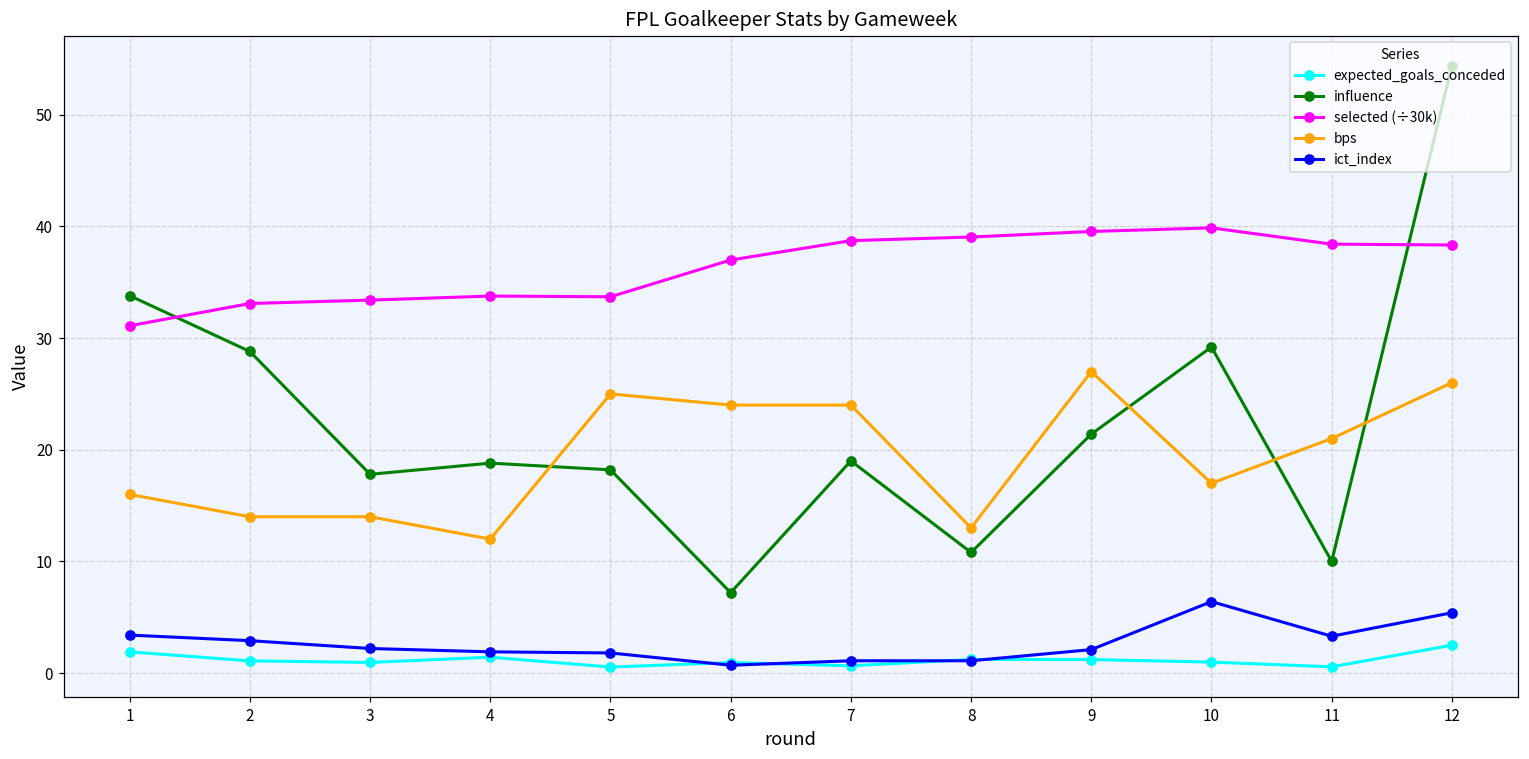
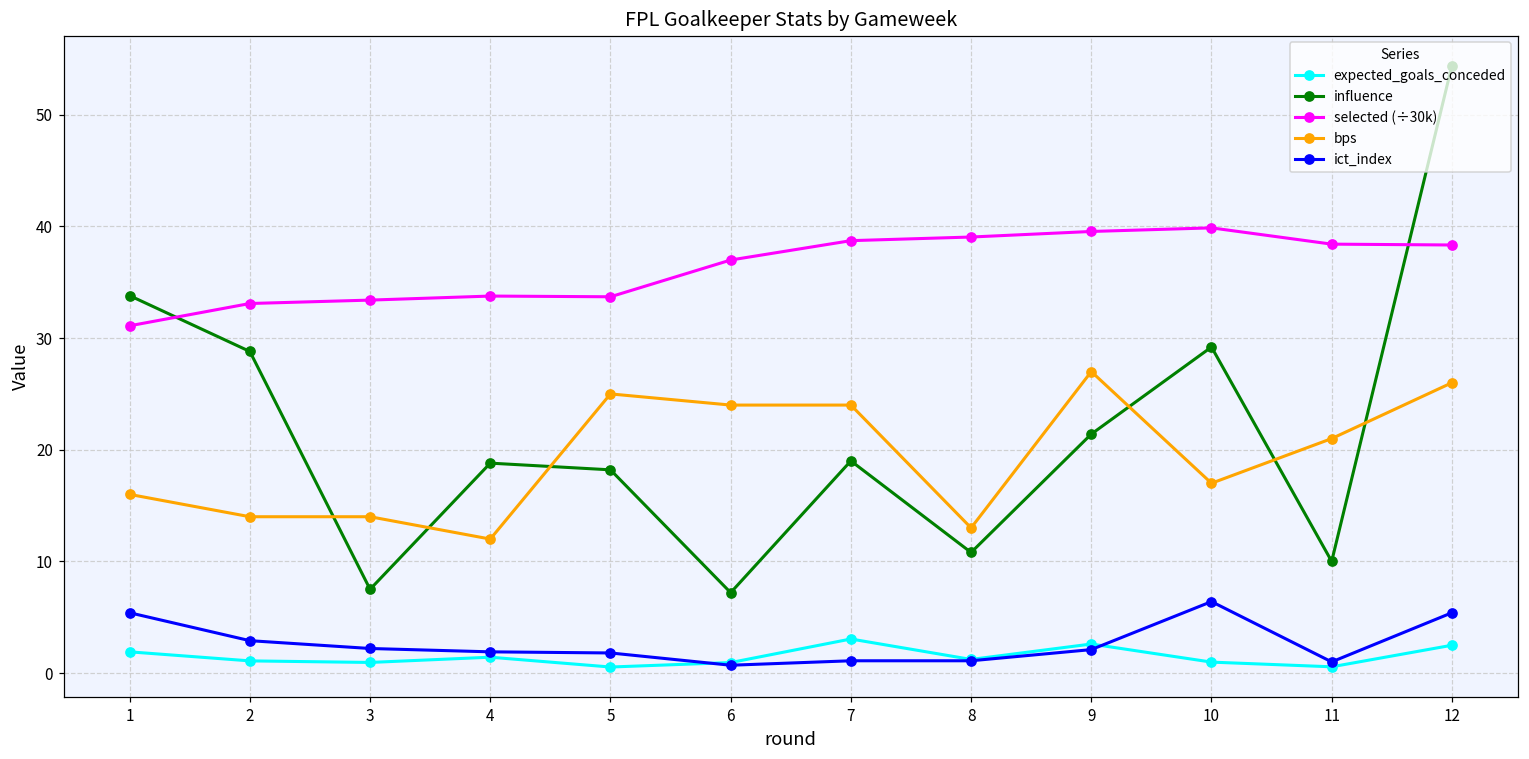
  {
    "expected_goals_conceded": {
      "1": 1.9,
      "2": 1.1,
      "3": 1.0,
      "4": 1.4,
      "5": 0.5,
-     "7": 0.7,
-     "9": 1.2,
+     "7": 3.1,
+     "9": 2.6,
      "10": 1.0,
      "11": 0.6,
      "12": 2.5
    },
    "influence": {
      "1": 33.8,
      "2": 28.8,
-     "3": 17.8,
+     "3": 7.5,
      "4": 18.8,
      "5": 18.2,
      "6": 7.2,
      "7": 19.0,
      "8": 10.8,
      "9": 21.4,
      "10": 29.2,
      "11": 10.0
    },
    "selected (÷30k)": {
      "1": 31.1,
      "2": 33.1,
      "3": 33.4,
      "4": 33.8,
      "5": 33.7,
      "6": 37.0,
      "7": 38.7,
      "8": 39.1,
      "9": 39.5,
      "10": 39.9,
      "11": 38.4,
      "12": 38.3
    },
    "bps": {
      "1": 16.0,
      "2": 14.0,
      "3": 14.0,
      "4": 12.0,
      "5": 25.0,
      "6": 24.0,
      "7": 24.0,
      "8": 13.0,
      "9": 27.0,
      "10": 17.0,
      "11": 21.0,
      "12": 26.0
    },
    "ict_index": {
-     "1": 3.4,
+     "1": 5.4,
      "2": 2.9,
      "3": 2.2,
      "4": 1.9,
      "5": 1.8,
      "7": 1.1,
      "9": 2.1,
      "10": 6.4,
-     "11": 3.3,
+     "11": 1.0,
      "12": 5.4
    }
  }
